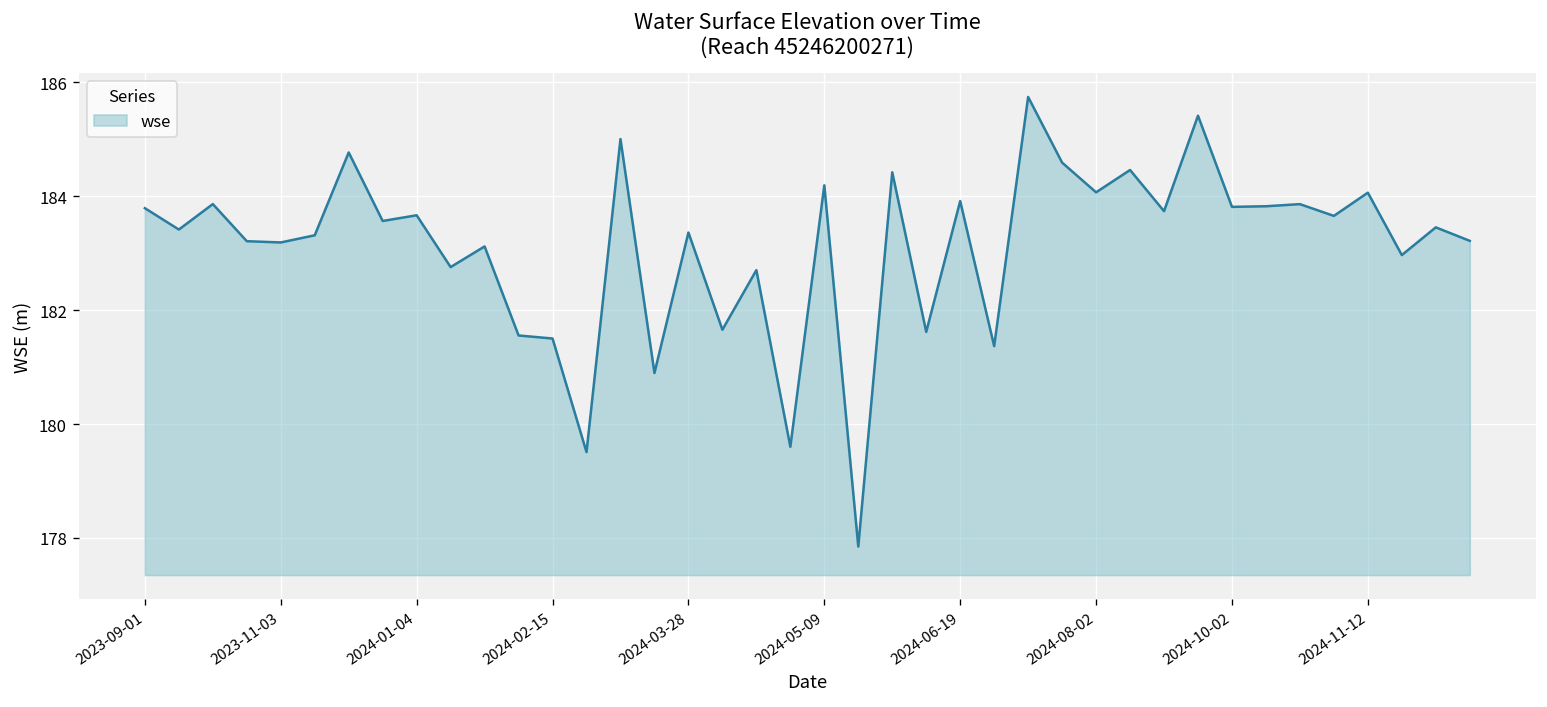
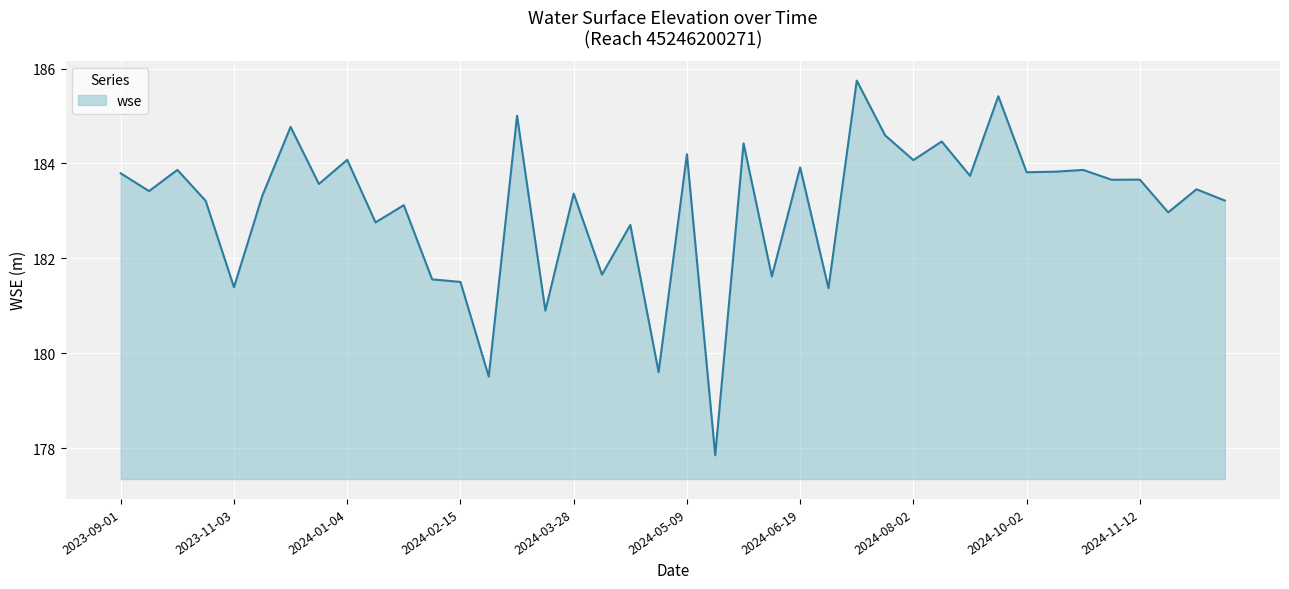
  {
    "2023-09-01": 183.8,
-   "2023-11-03": 183.2,
-   "2024-01-04": 183.7,
+   "2023-11-03": 181.4,
+   "2024-01-04": 184.1,
    "2024-02-15": 181.5,
    "2024-03-28": 183.4,
    "2024-05-09": 184.2,
    "2024-06-19": 183.9,
    "2024-08-02": 184.1,
    "2024-10-02": 183.8,
-   "2024-11-12": 184.1
+   "2024-11-12": 183.7
  }
